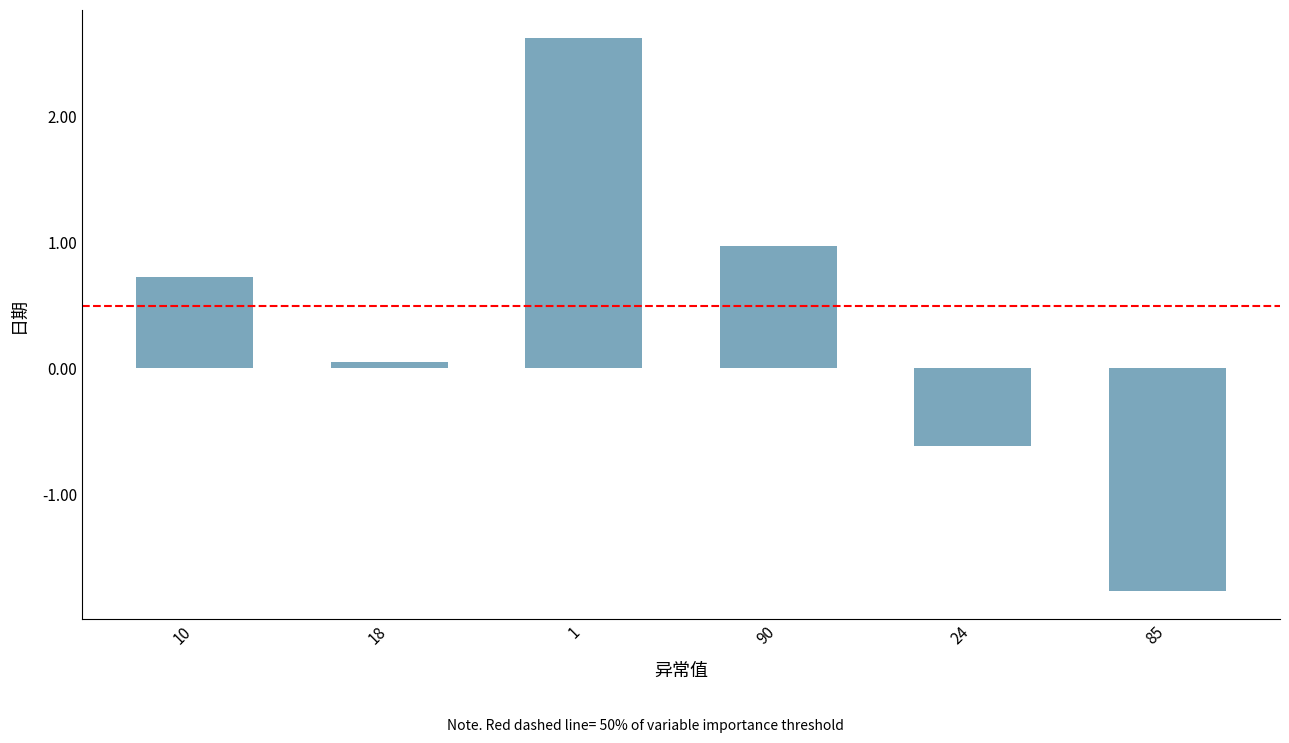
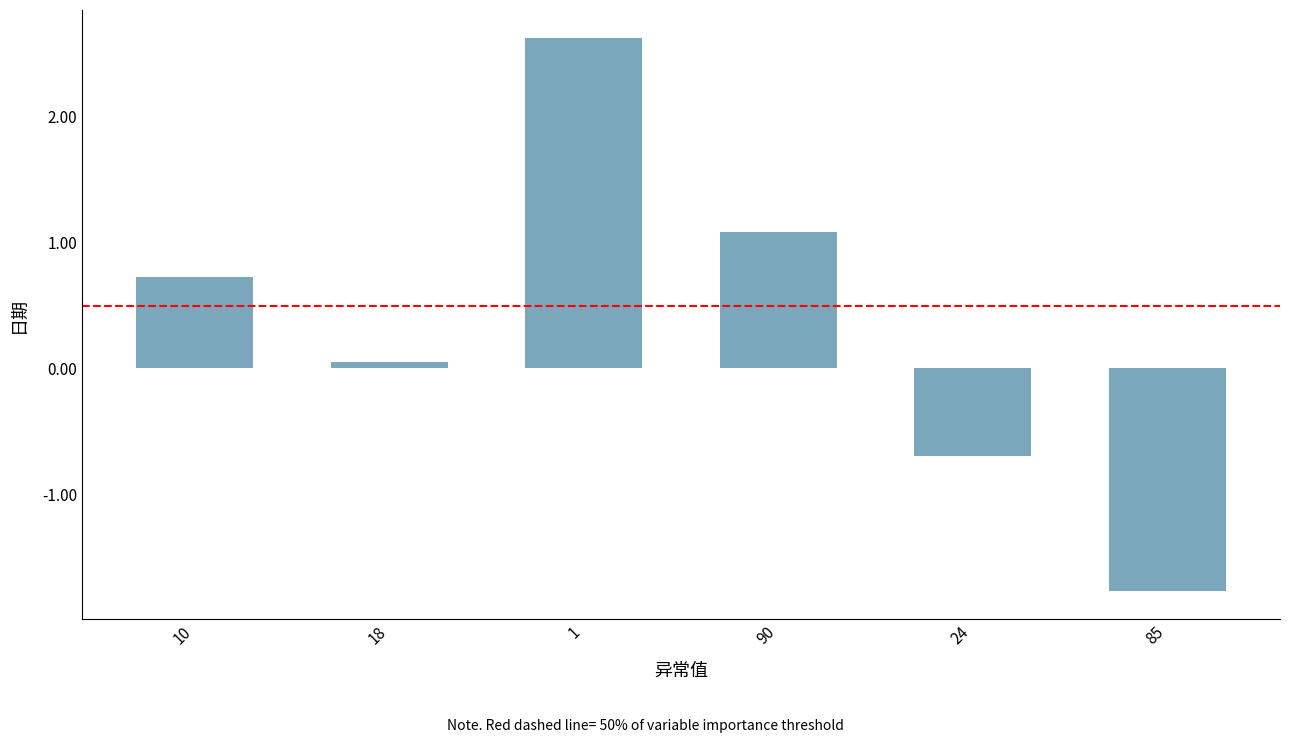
  {
    "10": 0.73,
    "18": 0.05,
    "1": 2.63,
-   "90": 0.97,
-   "24": -0.62,
+   "90": 1.08,
+   "24": -0.70,
    "85": -1.77
  }
